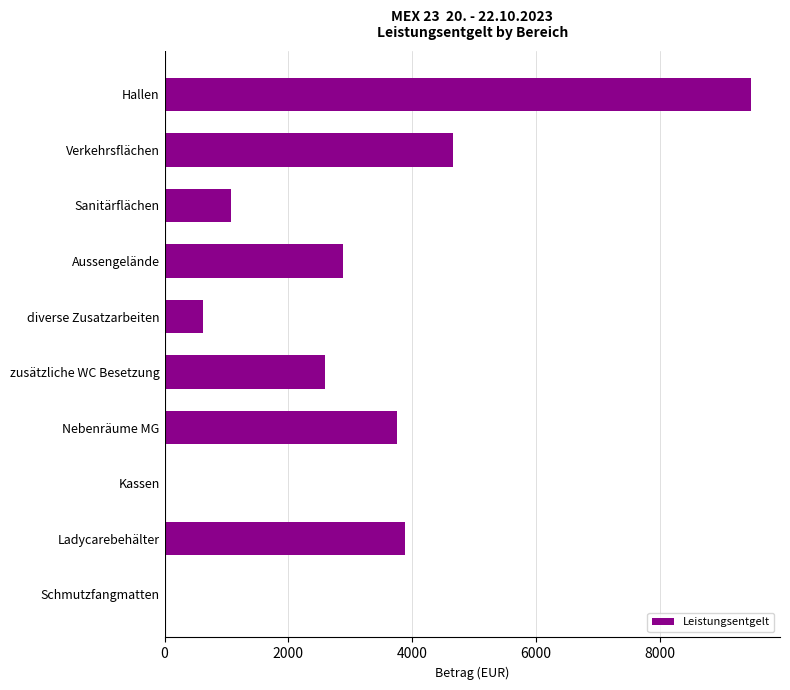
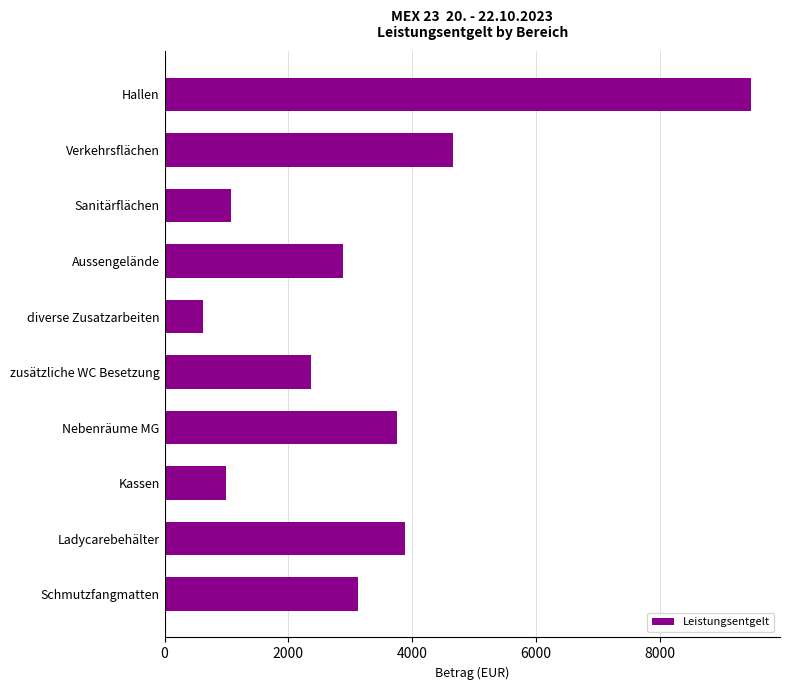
  {
    "Hallen": 9500,
    "Verkehrsflächen": 4700,
    "Sanitärflächen": 1100,
    "Aussengelände": 2900,
    "diverse Zusatzarbeiten": 600,
-   "zusätzliche WC Besetzung": 2600,
+   "zusätzliche WC Besetzung": 2400,
    "Nebenräume MG": 3800,
-   "Kassen": 0,
+   "Kassen": 1000,
    "Ladycarebehälter": 3900,
-   "Schmutzfangmatten": 0
+   "Schmutzfangmatten": 3100
  }
